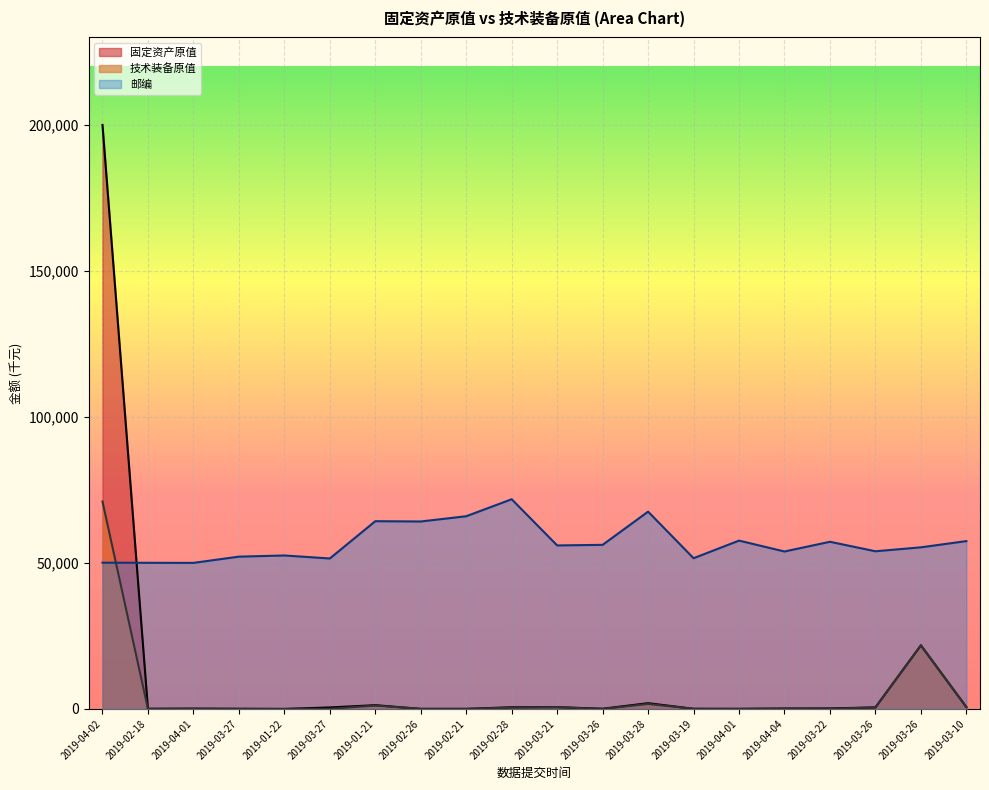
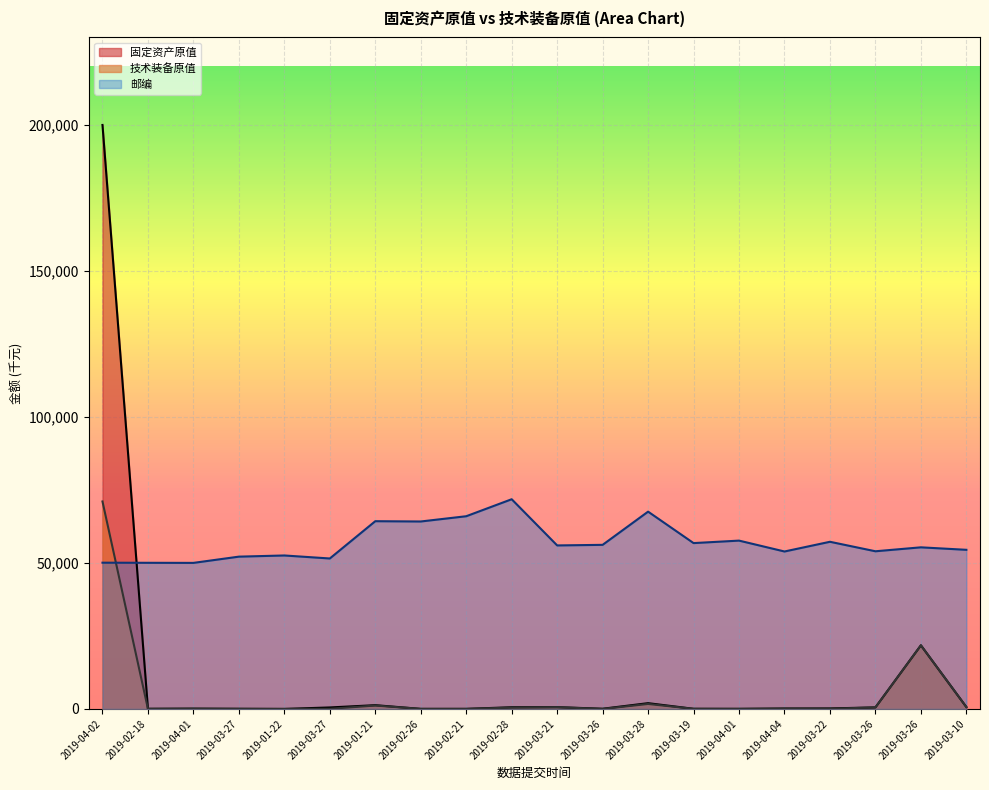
  {
    "邮编": {
      "2019-04-02": "50,000",
      "2019-02-18": "50,000",
      "2019-01-22": "53,000",
      "2019-01-21": "64,000",
      "2019-02-26": "64,000",
      "2019-02-21": "66,000",
      "2019-02-28": "72,000",
      "2019-03-21": "56,000",
      "2019-03-28": "68,000",
-     "2019-03-19": "52,000",
+     "2019-03-19": "57,000",
      "2019-04-04": "54,000",
      "2019-03-22": "57,000",
-     "2019-03-10": "57,000"
+     "2019-03-10": "55,000"
    }
  }
